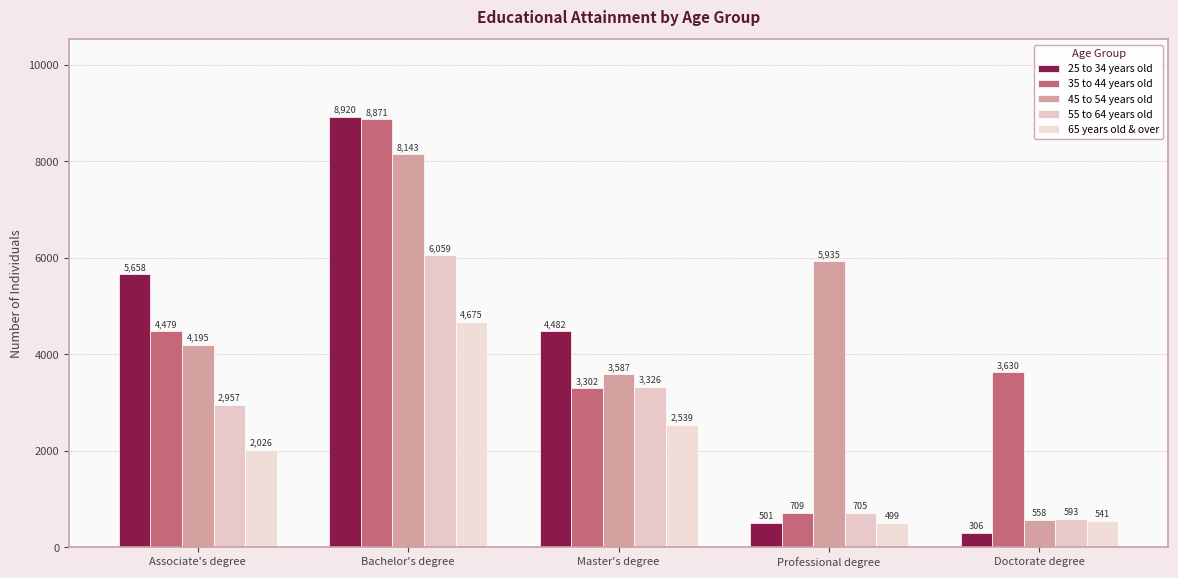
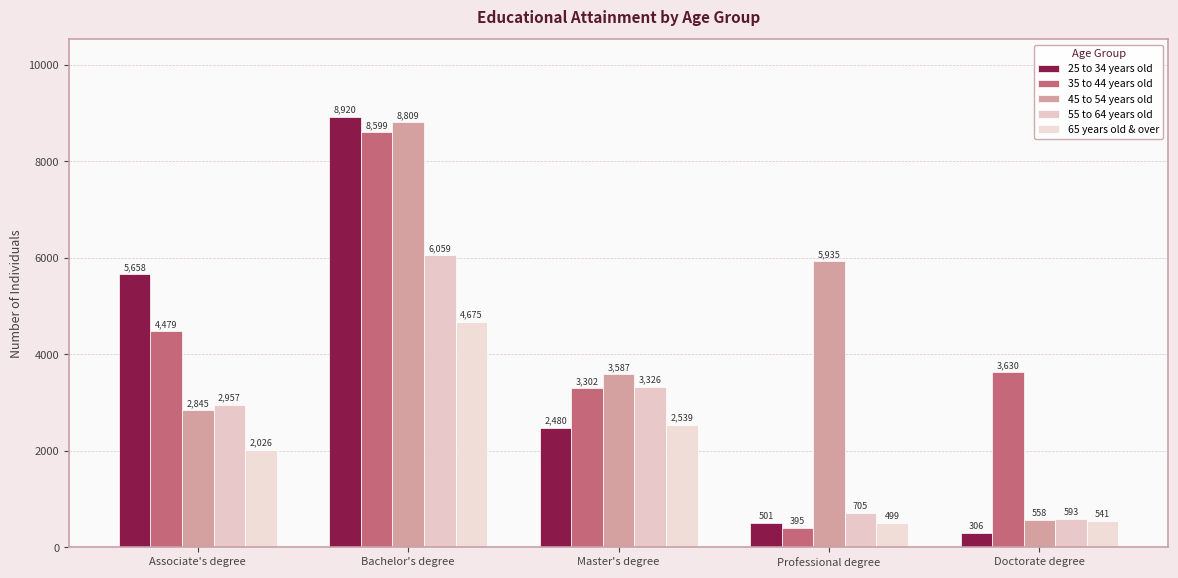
  {
    "25 to 34 years old": {
      "Associate's degree": "5,658",
      "Bachelor's degree": "8,920",
-     "Master's degree": "4,482",
+     "Master's degree": "2,480",
      "Professional degree": "501",
      "Doctorate degree": "306"
    },
    "35 to 44 years old": {
      "Associate's degree": "4,479",
-     "Bachelor's degree": "8,871",
+     "Bachelor's degree": "8,599",
      "Master's degree": "3,302",
-     "Professional degree": "709",
+     "Professional degree": "395",
      "Doctorate degree": "3,630"
    },
    "45 to 54 years old": {
-     "Associate's degree": "4,195",
-     "Bachelor's degree": "8,143",
+     "Associate's degree": "2,845",
+     "Bachelor's degree": "8,809",
      "Master's degree": "3,587",
      "Professional degree": "5,935",
      "Doctorate degree": "558"
    }
  }
